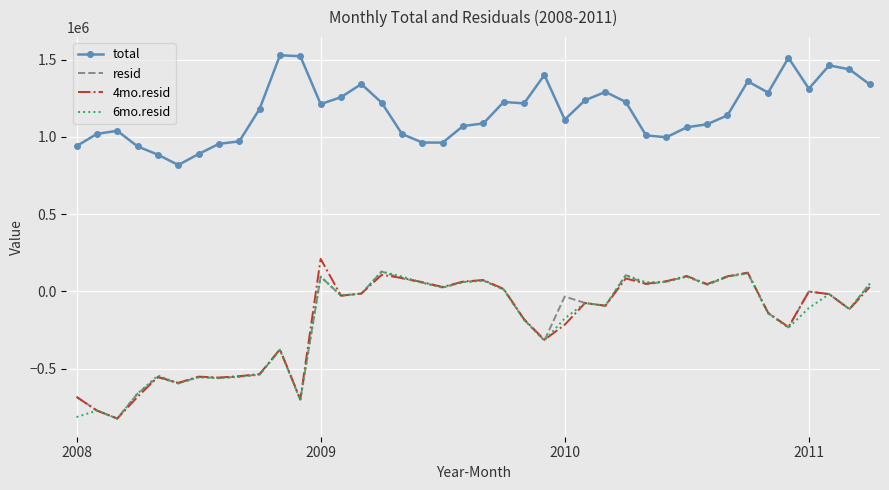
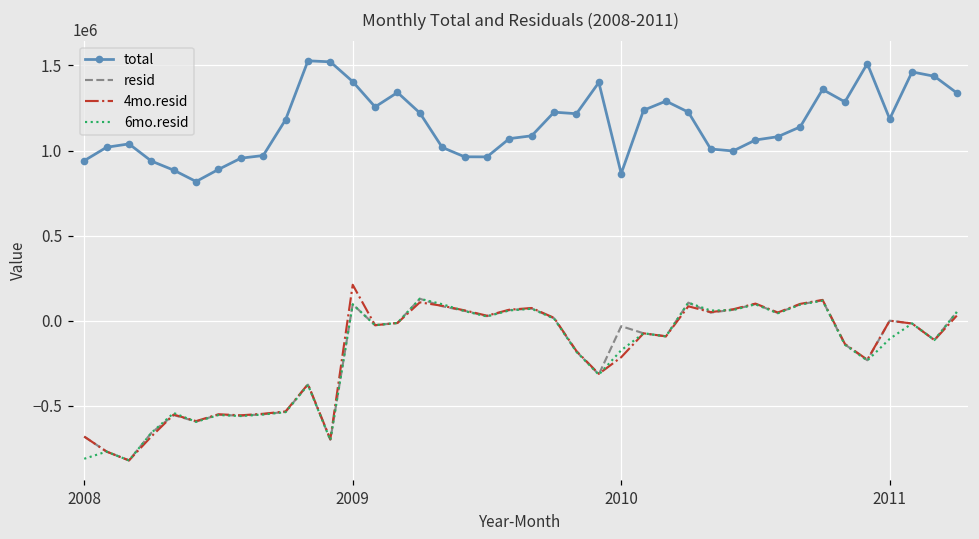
  {
    "total": {
      "2008": 940000,
-     "2009": 1210000,
-     "2010": 1110000,
-     "2011": 1310000
+     "2009": 1410000,
+     "2010": 860000,
+     "2011": 1190000
    },
    "resid": {
      "2010": -30000
    },
    "4mo.resid": {
      "2009": 210000,
      "2010": -220000
    },
    "6mo.resid": {
      "2008": -810000,
      "2010": -170000,
      "2011": -110000
    }
  }
